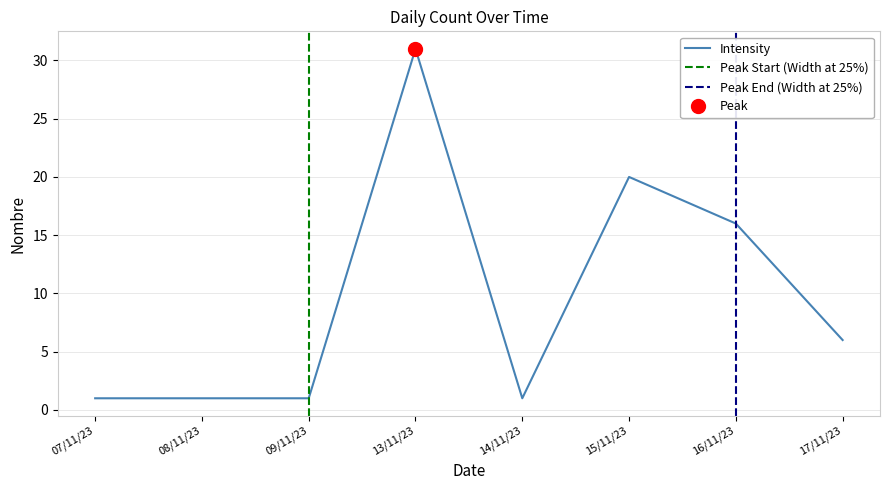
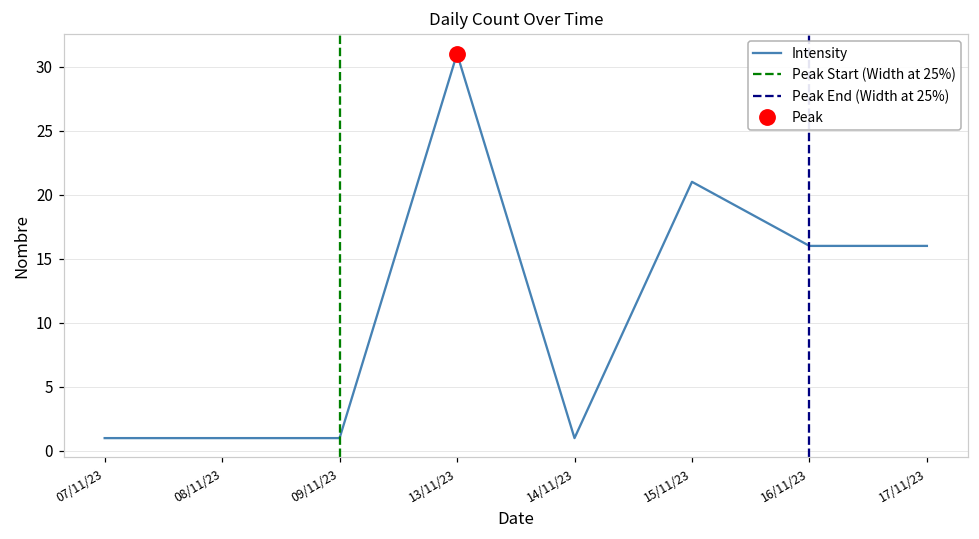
  {
    "Intensity": {
      "07/11/23": 1,
      "08/11/23": 1,
      "09/11/23": 1,
      "14/11/23": 1,
-     "15/11/23": 20,
+     "15/11/23": 21,
      "16/11/23": 16,
-     "17/11/23": 6
+     "17/11/23": 16
    }
  }
